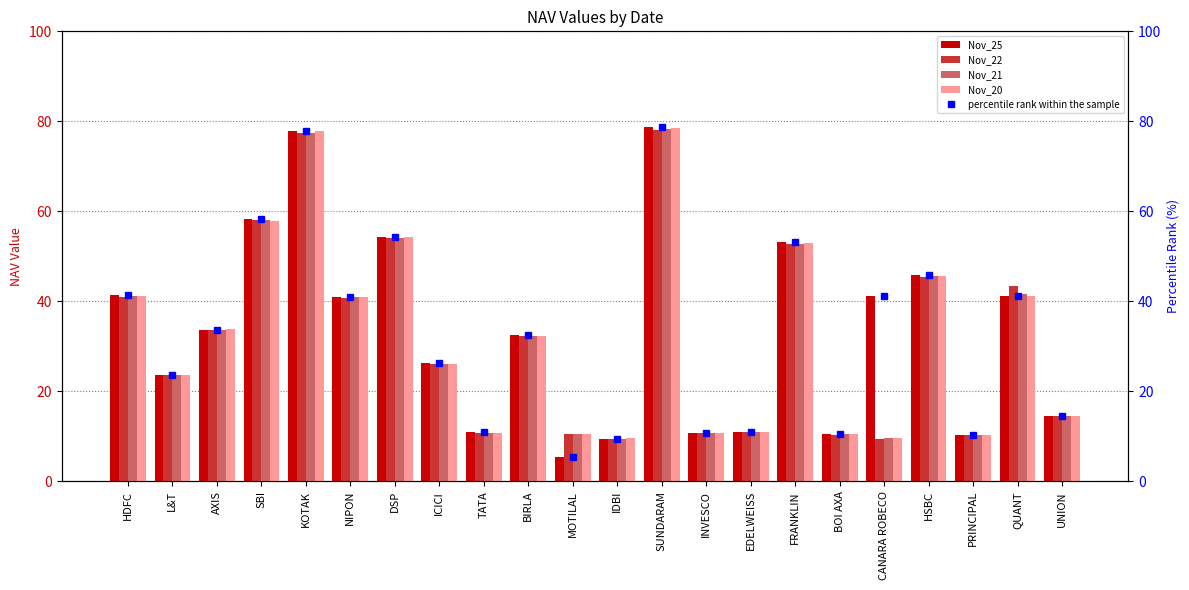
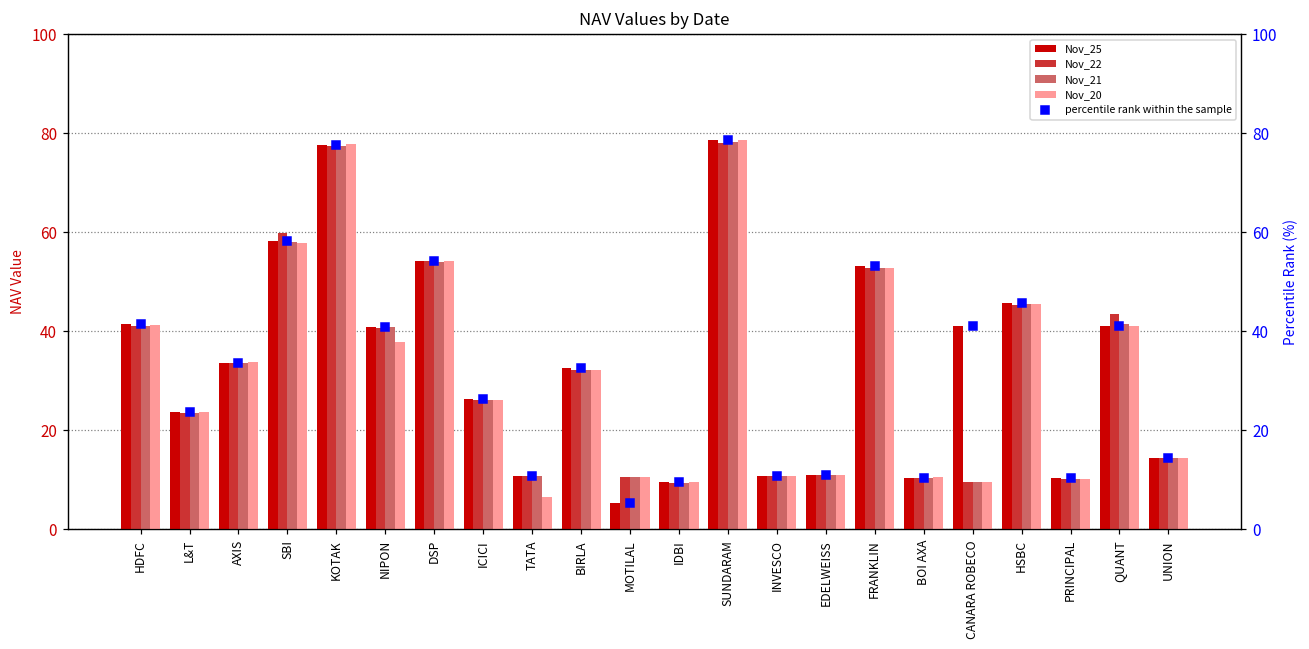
  {
    "Nov_25": {
      "HDFC": 42,
      "L&T": 24,
      "AXIS": 34,
      "SBI": 58,
      "KOTAK": 78,
      "NIPON": 41,
      "DSP": 54,
      "ICICI": 26,
      "TATA": 11,
      "BIRLA": 33,
      "MOTILAL": 5,
      "IDBI": 9,
      "SUNDARAM": 79,
      "INVESCO": 11,
      "EDELWEISS": 11,
      "FRANKLIN": 53,
      "BOI AXA": 10,
      "CANARA ROBECO": 41,
      "HSBC": 46,
      "PRINCIPAL": 10,
      "QUANT": 41,
      "UNION": 15
    },
    "Nov_22": {
      "HDFC": 41,
      "L&T": 24,
      "AXIS": 34,
-     "SBI": 58,
+     "SBI": 60,
      "KOTAK": 77,
      "NIPON": 41,
      "DSP": 54,
      "ICICI": 26,
      "TATA": 11,
      "BIRLA": 32,
      "MOTILAL": 11,
      "IDBI": 9,
      "SUNDARAM": 78,
      "INVESCO": 11,
      "EDELWEISS": 11,
      "FRANKLIN": 53,
      "BOI AXA": 10,
      "CANARA ROBECO": 10,
      "HSBC": 45,
      "PRINCIPAL": 10,
      "QUANT": 43,
      "UNION": 14
    },
    "Nov_21": {
      "HDFC": 41,
      "L&T": 24,
      "AXIS": 34,
      "SBI": 58,
      "KOTAK": 77,
      "NIPON": 41,
      "DSP": 54,
      "ICICI": 26,
      "TATA": 11,
      "BIRLA": 32,
      "MOTILAL": 11,
      "IDBI": 9,
      "SUNDARAM": 78,
      "INVESCO": 11,
      "EDELWEISS": 11,
      "FRANKLIN": 53,
      "BOI AXA": 10,
      "CANARA ROBECO": 10,
      "HSBC": 46,
      "PRINCIPAL": 10,
      "QUANT": 42,
      "UNION": 14
    },
    "Nov_20": {
      "HDFC": 41,
      "L&T": 24,
      "AXIS": 34,
      "SBI": 58,
      "KOTAK": 78,
-     "NIPON": 41,
+     "NIPON": 38,
      "DSP": 54,
      "ICICI": 26,
-     "TATA": 11,
+     "TATA": 7,
      "BIRLA": 32,
      "MOTILAL": 11,
      "IDBI": 10,
      "SUNDARAM": 79,
      "INVESCO": 11,
      "EDELWEISS": 11,
      "FRANKLIN": 53,
      "BOI AXA": 10,
      "CANARA ROBECO": 10,
      "HSBC": 46,
      "PRINCIPAL": 10,
      "QUANT": 41,
      "UNION": 15
    },
    "percentile rank within the sample": {
      "HDFC": 42,
      "L&T": 24,
      "AXIS": 34,
      "SBI": 58,
      "KOTAK": 78,
      "NIPON": 41,
      "DSP": 54,
      "ICICI": 26,
      "TATA": 11,
      "BIRLA": 33,
      "MOTILAL": 5,
      "IDBI": 9,
      "SUNDARAM": 79,
      "INVESCO": 11,
      "EDELWEISS": 11,
      "FRANKLIN": 53,
      "BOI AXA": 10,
      "CANARA ROBECO": 41,
      "HSBC": 46,
      "PRINCIPAL": 10,
      "QUANT": 41,
      "UNION": 15
    }
  }
